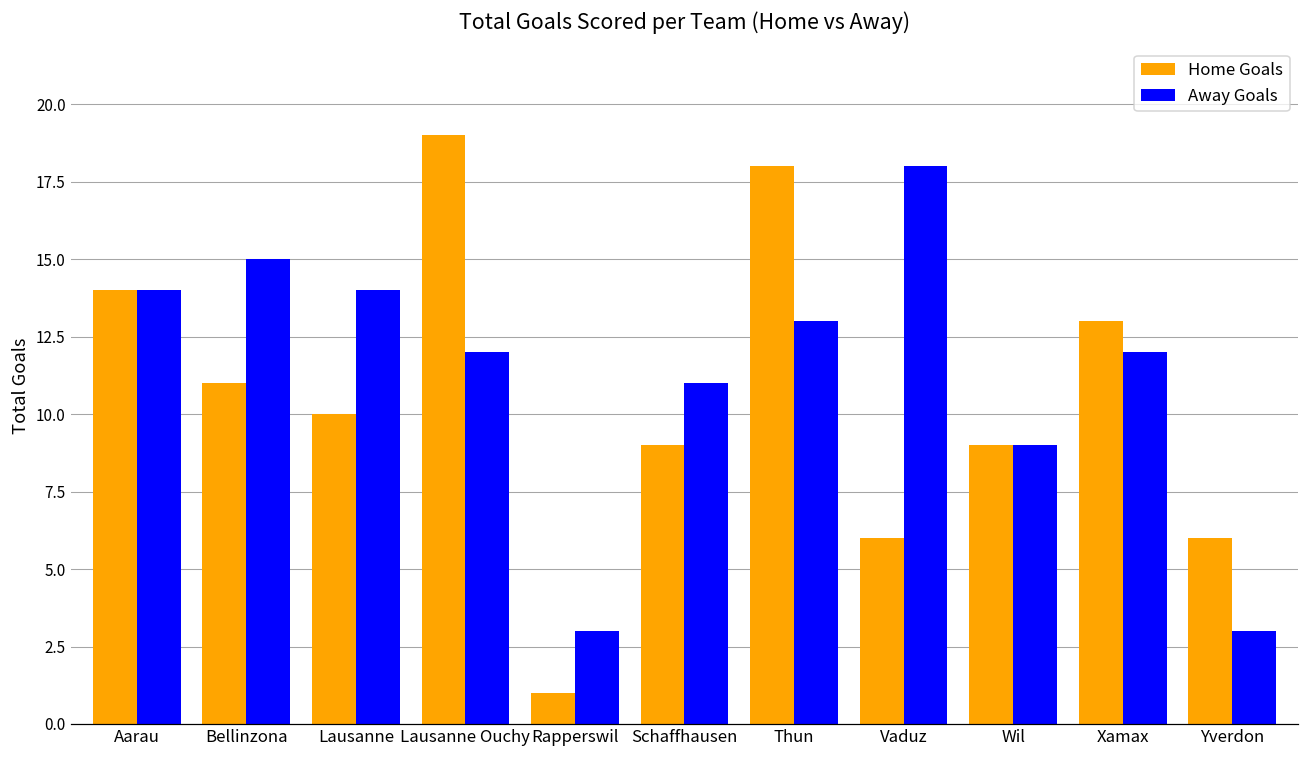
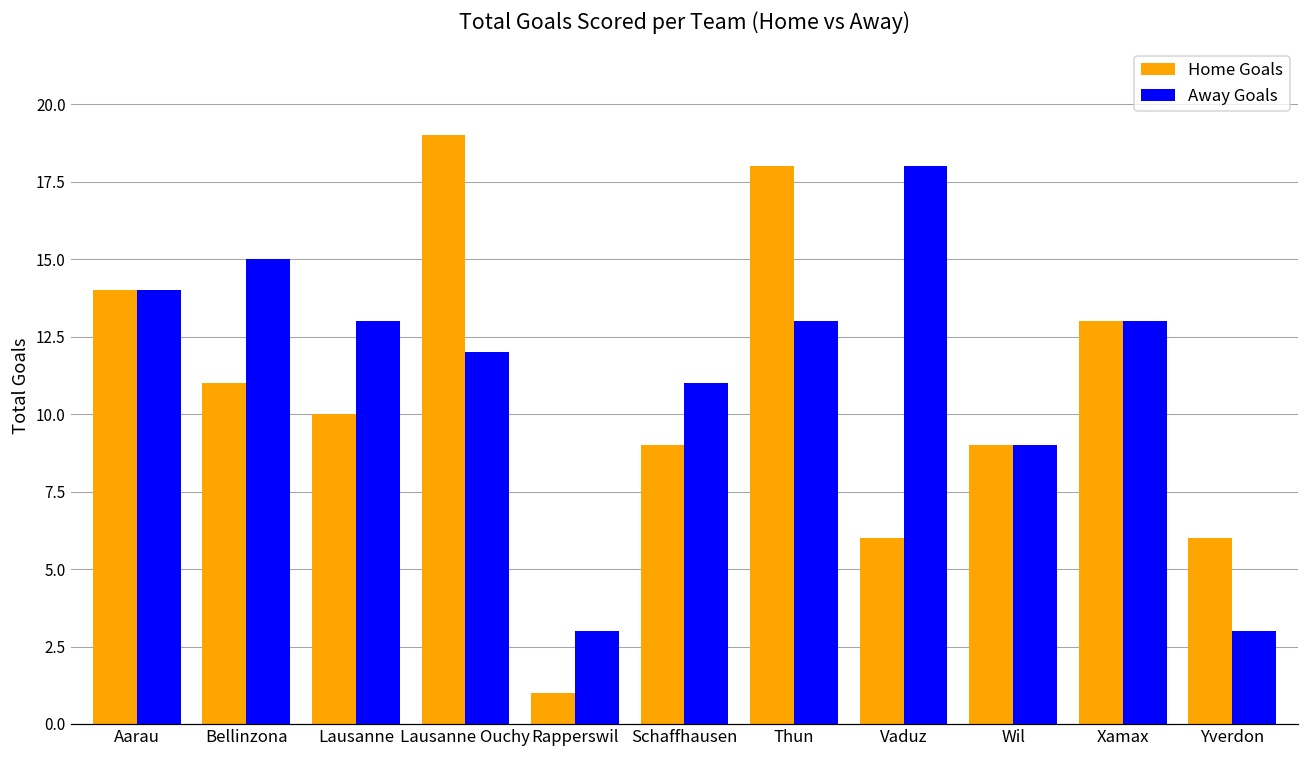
  {
    "Home Goals": {
      "Aarau": 14,
      "Bellinzona": 11,
      "Lausanne": 10,
      "Lausanne Ouchy": 19,
      "Rapperswil": 1,
      "Schaffhausen": 9,
      "Thun": 18,
      "Vaduz": 6,
      "Wil": 9,
      "Xamax": 13,
      "Yverdon": 6
    },
    "Away Goals": {
      "Aarau": 14,
      "Bellinzona": 15,
-     "Lausanne": 14,
+     "Lausanne": 13,
      "Lausanne Ouchy": 12,
      "Rapperswil": 3,
      "Schaffhausen": 11,
      "Thun": 13,
      "Vaduz": 18,
      "Wil": 9,
-     "Xamax": 12,
+     "Xamax": 13,
      "Yverdon": 3
    }
  }
